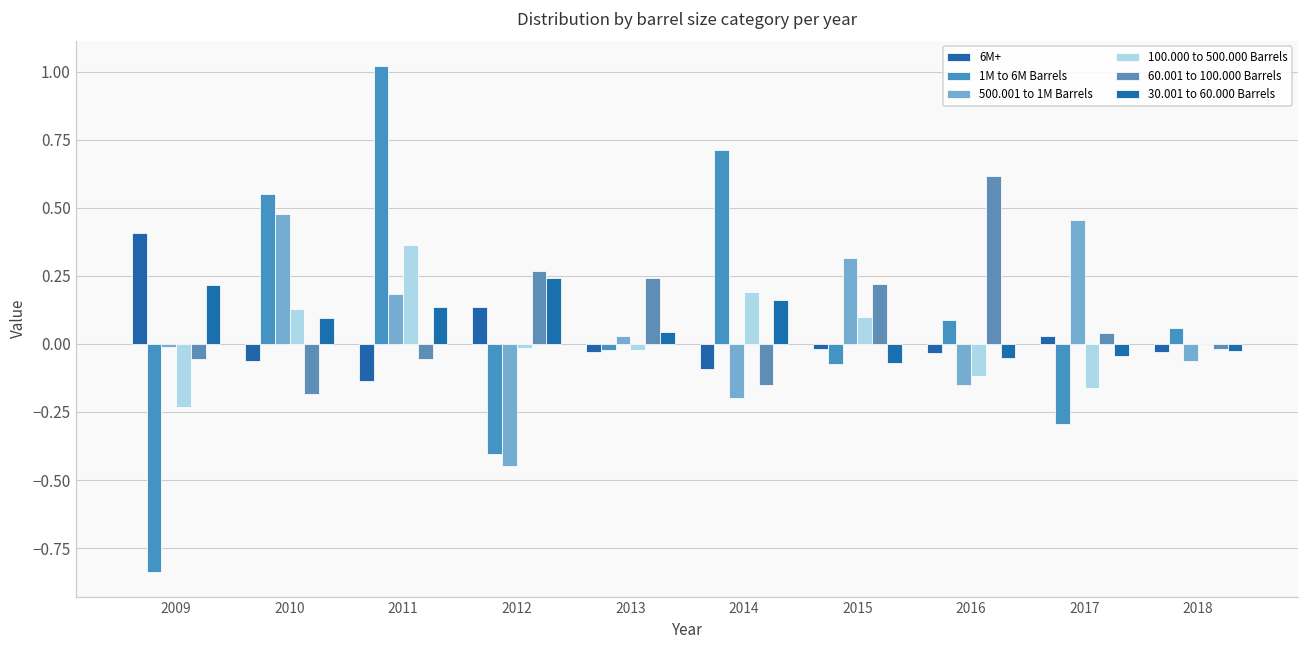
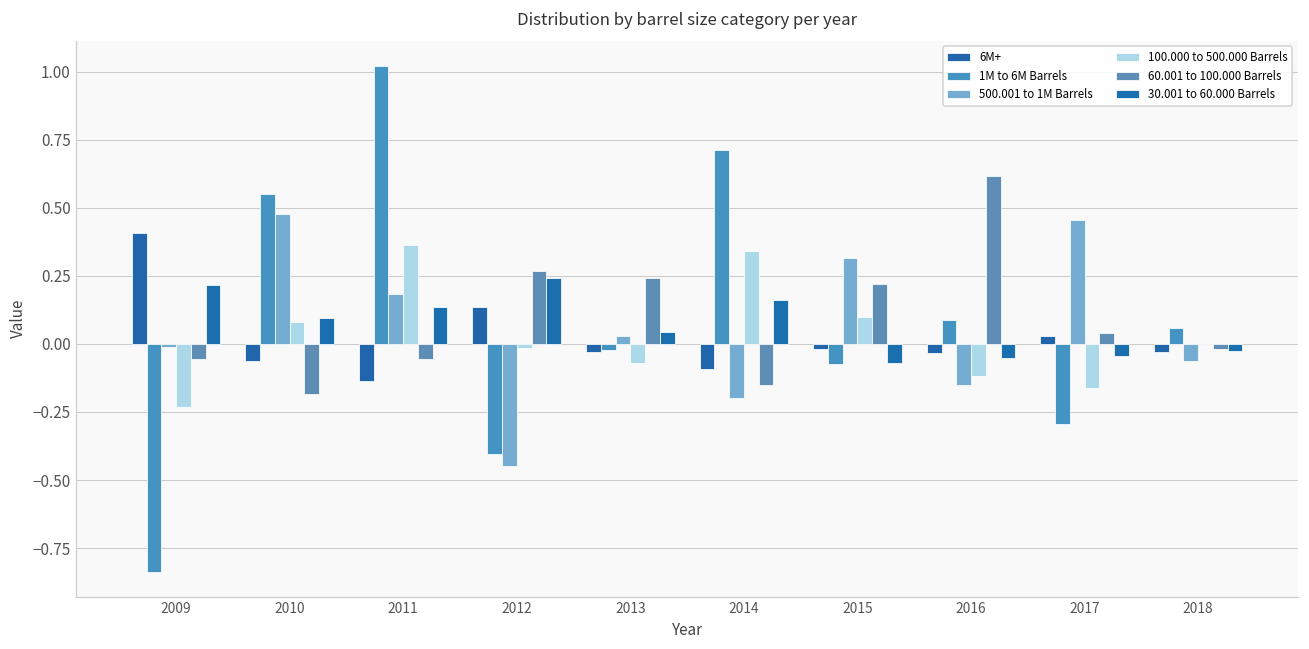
  {
    "100.000 to 500.000 Barrels": {
      "2009": -0.23,
-     "2010": 0.13,
+     "2010": 0.08,
      "2011": 0.36,
      "2012": -0.01,
-     "2013": -0.02,
-     "2014": 0.19,
+     "2013": -0.07,
+     "2014": 0.34,
      "2015": 0.10,
      "2016": -0.12,
      "2017": -0.16
    }
  }
